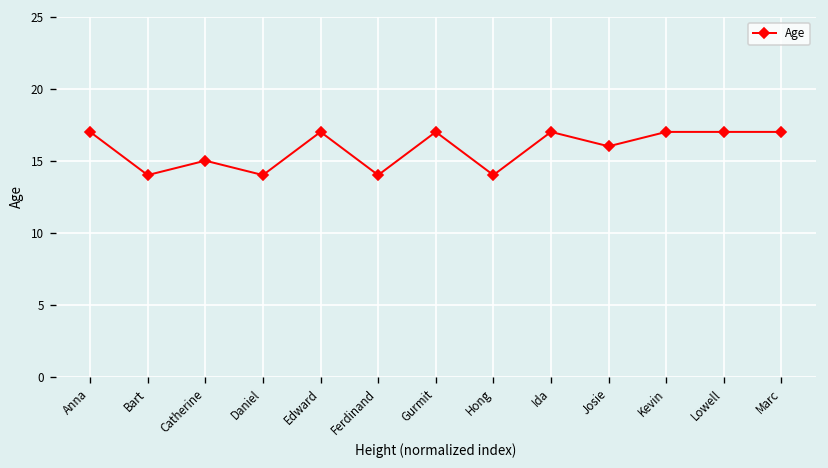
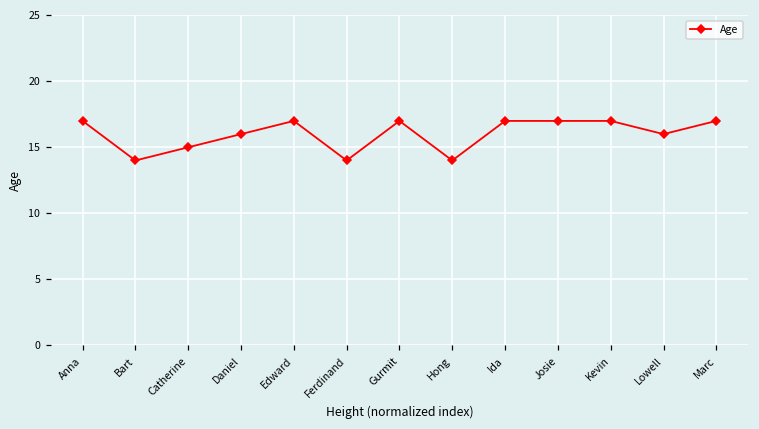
  {
    "Anna": 17,
    "Bart": 14,
    "Catherine": 15,
-   "Daniel": 14,
+   "Daniel": 16,
    "Edward": 17,
    "Ferdinand": 14,
    "Gurmit": 17,
    "Hong": 14,
    "Ida": 17,
-   "Josie": 16,
+   "Josie": 17,
    "Kevin": 17,
-   "Lowell": 17,
+   "Lowell": 16,
    "Marc": 17
  }
